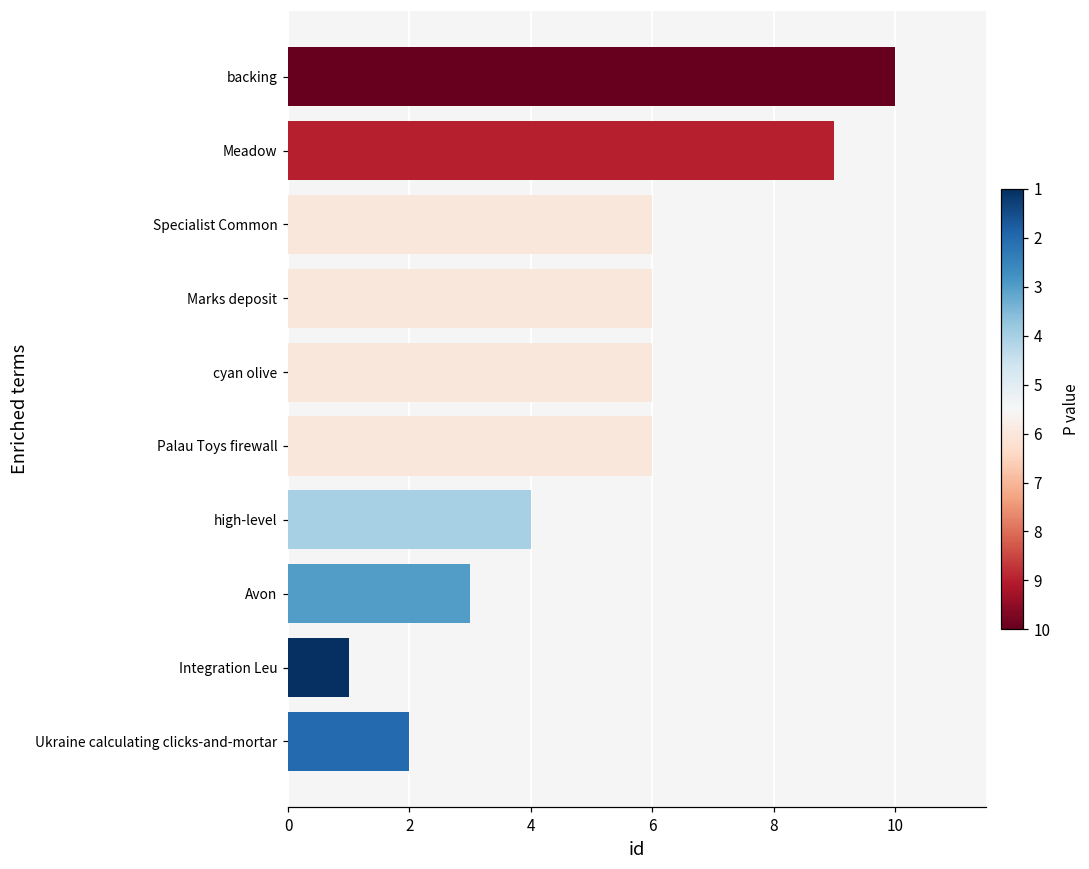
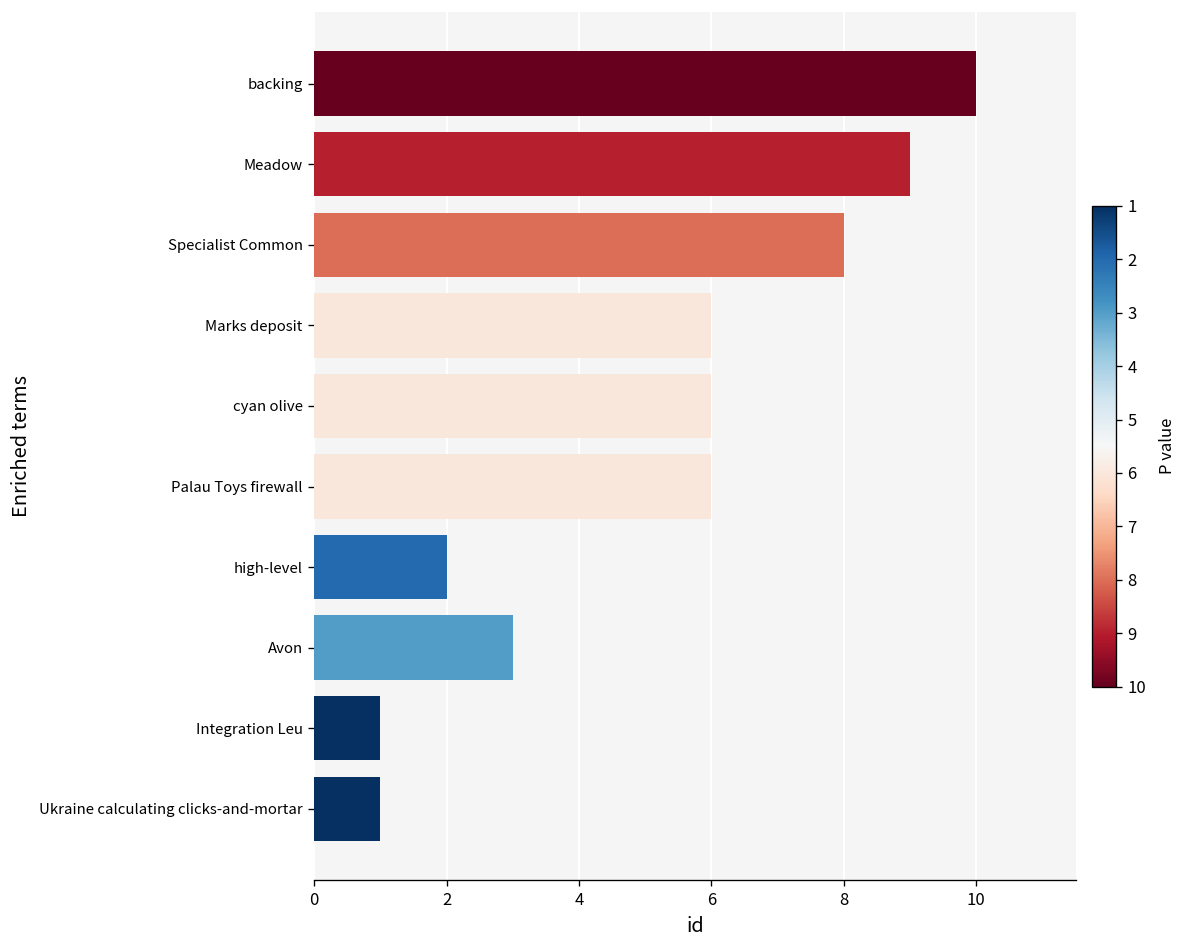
  {
    "backing": 10,
    "Meadow": 9,
-   "Specialist Common": 6,
+   "Specialist Common": 8,
    "Marks deposit": 6,
    "cyan olive": 6,
    "Palau Toys firewall": 6,
-   "high-level": 4,
+   "high-level": 2,
    "Avon": 3,
    "Integration Leu": 1,
-   "Ukraine calculating clicks-and-mortar": 2
+   "Ukraine calculating clicks-and-mortar": 1
  }
